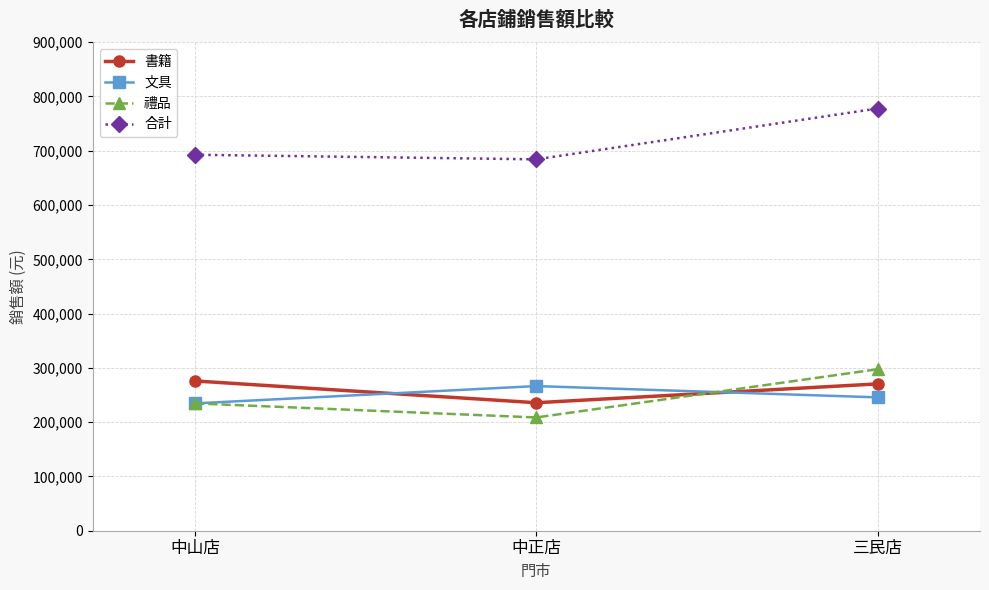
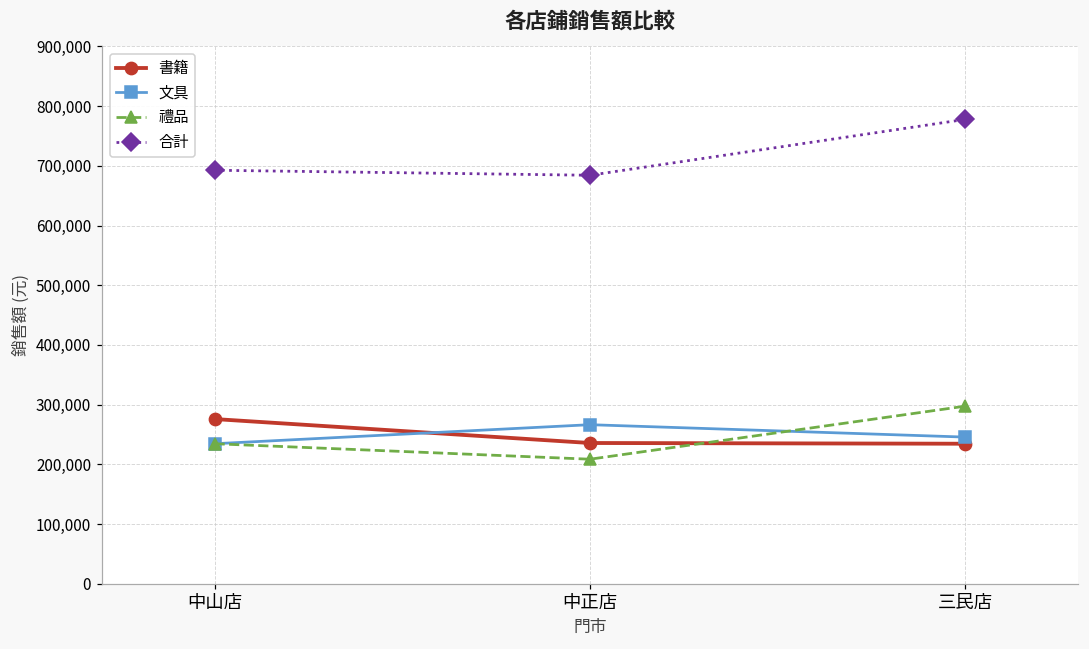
  {
    "書籍": {
      "中山店": "280,000",
      "中正店": "240,000",
-     "三民店": "270,000"
+     "三民店": "230,000"
    },
    "文具": {
      "中正店": "270,000",
      "三民店": "250,000"
    },
    "禮品": {
      "中正店": "210,000",
      "三民店": "300,000"
    },
    "合計": {
      "中山店": "690,000",
      "中正店": "680,000",
      "三民店": "780,000"
    }
  }
